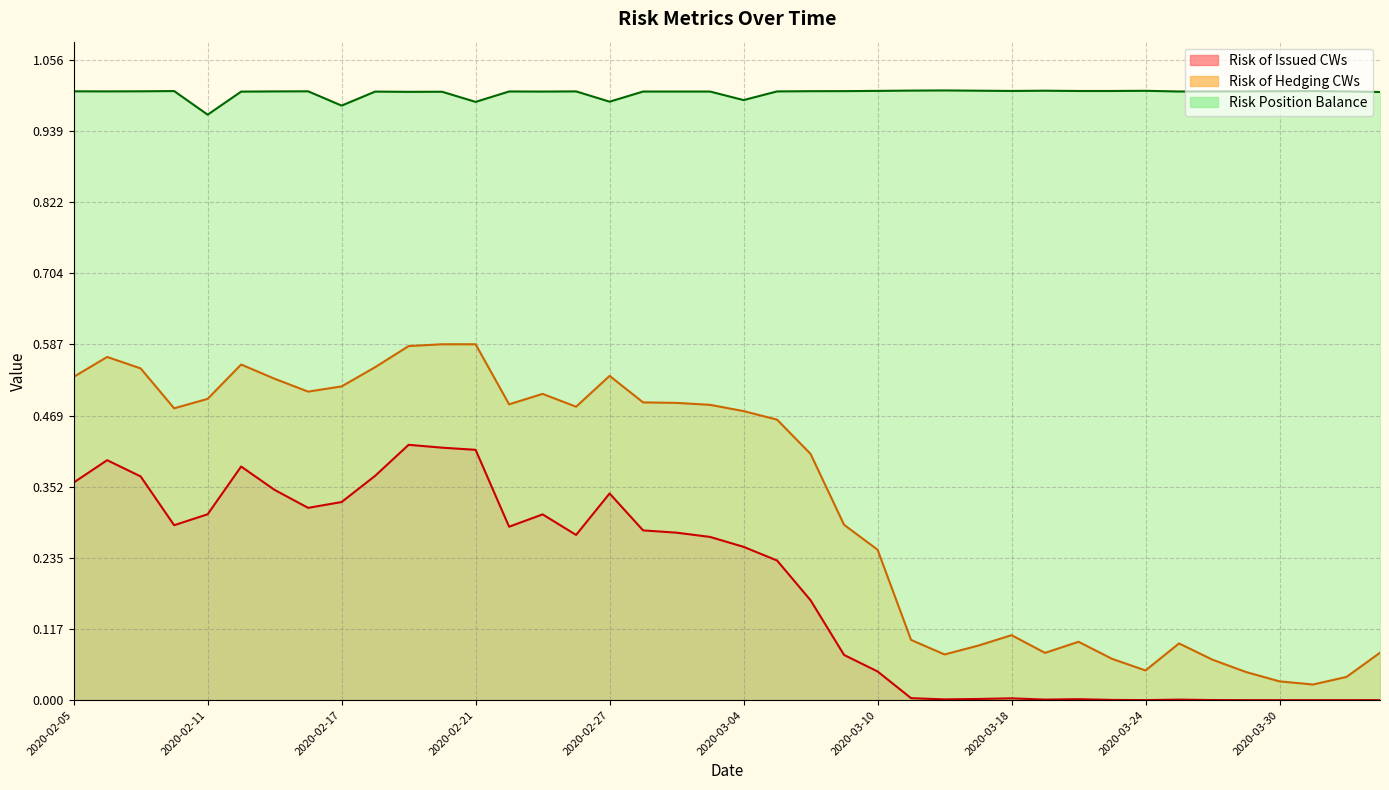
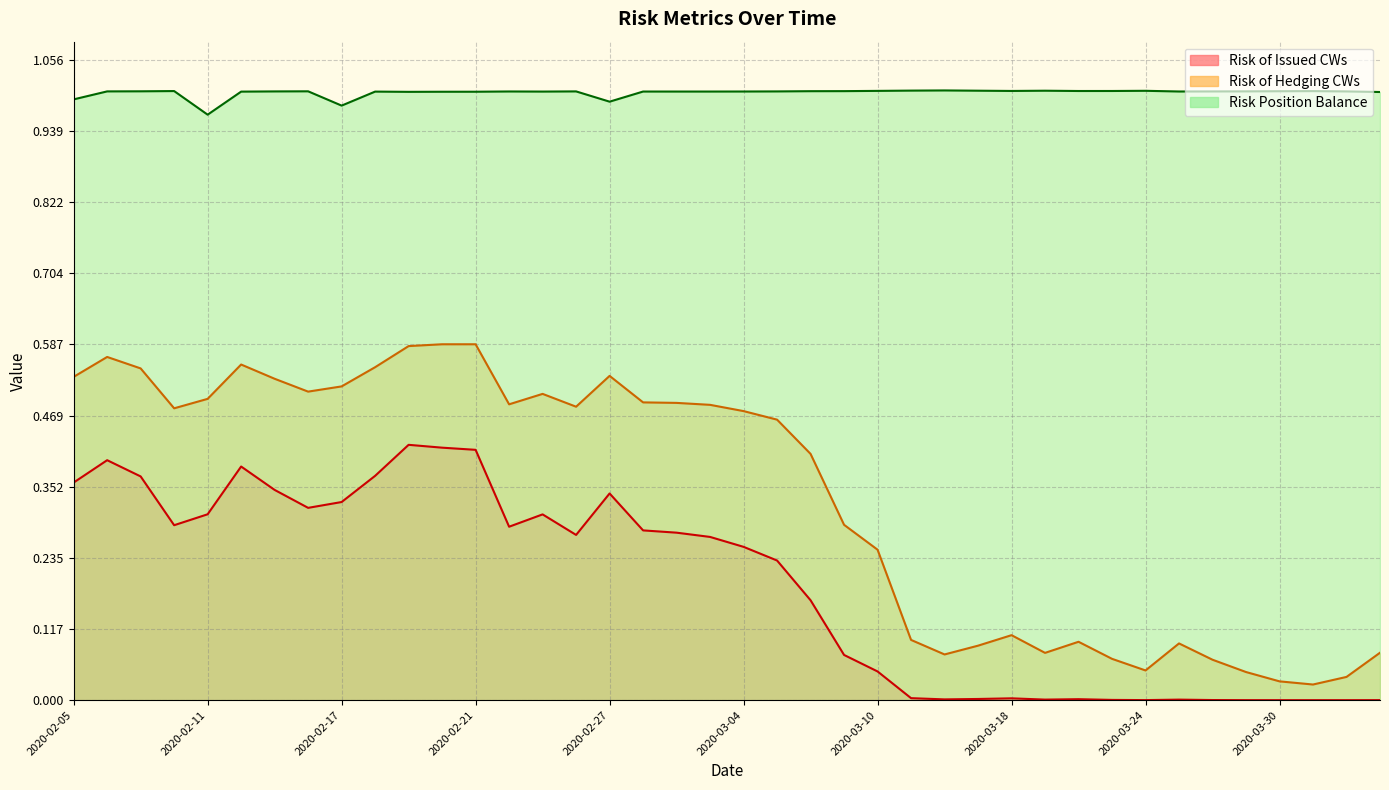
  {
    "Risk Position Balance": {
-     "2020-02-05": 1.00,
+     "2020-02-05": 0.99,
      "2020-02-11": 0.97,
      "2020-02-17": 0.98,
-     "2020-02-21": 0.99,
+     "2020-02-21": 1.00,
      "2020-02-27": 0.99,
-     "2020-03-04": 0.99,
+     "2020-03-04": 1.00,
      "2020-03-10": 1.01,
      "2020-03-18": 1.01,
      "2020-03-24": 1.01
    }
  }
